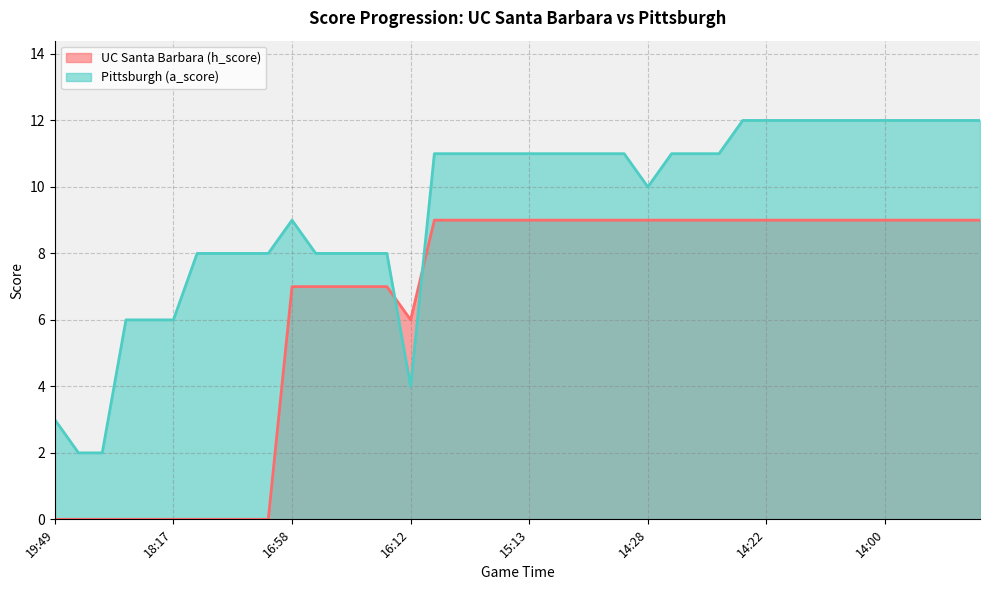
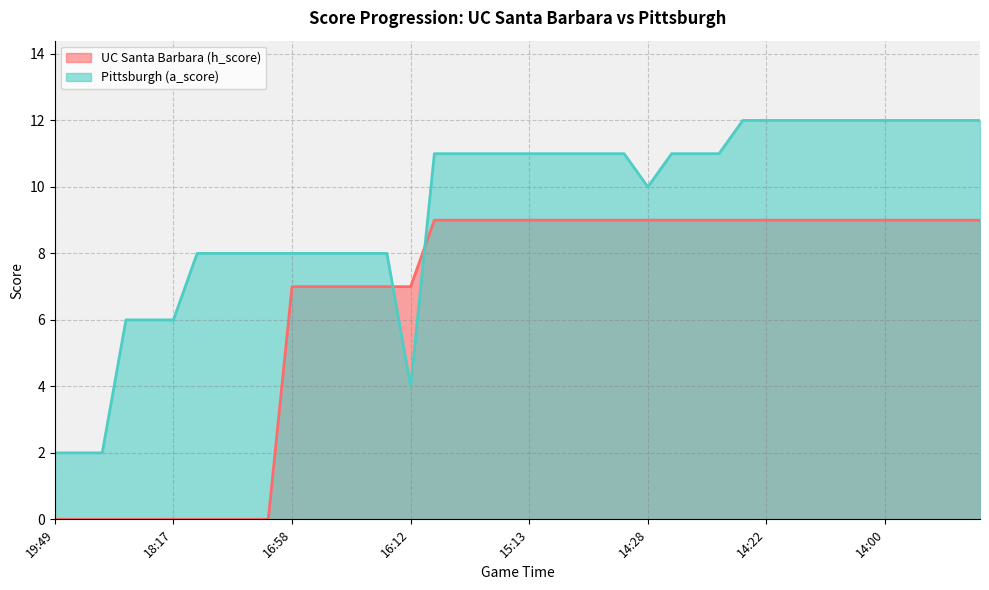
  {
    "UC Santa Barbara (h_score)": {
      "19:49": 0,
      "16:58": 7,
-     "16:12": 6,
+     "16:12": 7,
      "14:28": 9
    },
    "Pittsburgh (a_score)": {
-     "19:49": 3,
-     "16:58": 9,
+     "19:49": 2,
+     "16:58": 8,
      "16:12": 4,
      "14:28": 10
    }
  }
